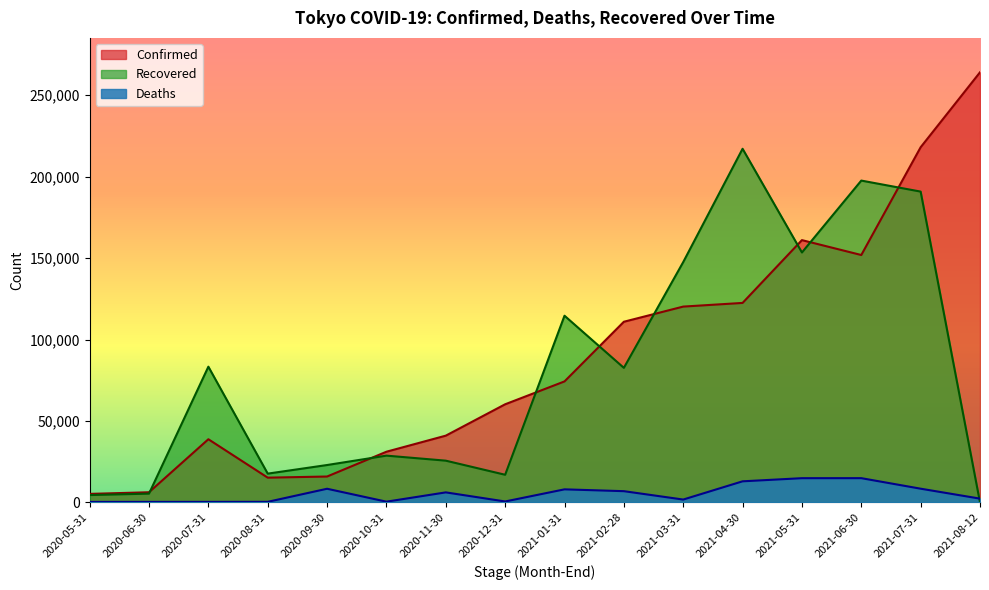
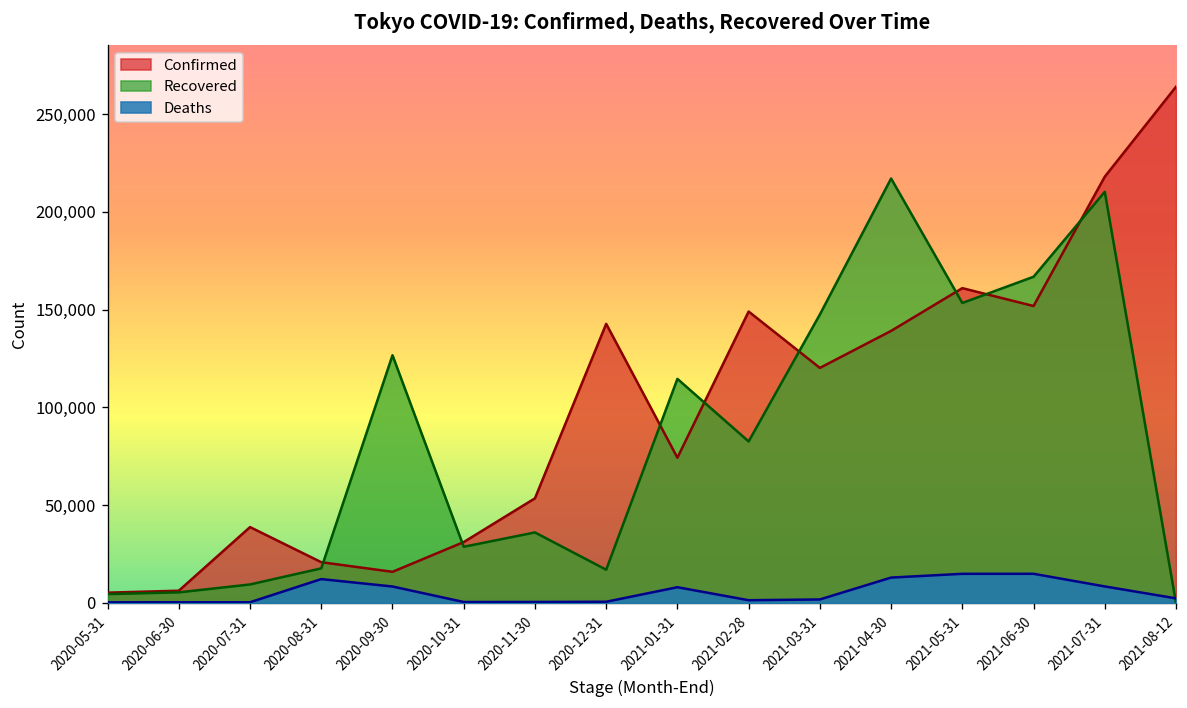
  {
    "Confirmed": {
      "2020-07-31": "39,000",
-     "2020-08-31": "15,000",
+     "2020-08-31": "21,000",
      "2020-09-30": "16,000",
      "2020-10-31": "31,000",
-     "2020-11-30": "41,000",
-     "2020-12-31": "60,000",
+     "2020-11-30": "53,000",
+     "2020-12-31": "143,000",
      "2021-01-31": "74,000",
-     "2021-02-28": "111,000",
+     "2021-02-28": "149,000",
      "2021-03-31": "120,000",
-     "2021-04-30": "122,000",
+     "2021-04-30": "139,000",
      "2021-05-31": "161,000",
      "2021-06-30": "152,000",
      "2021-07-31": "218,000",
      "2021-08-12": "264,000"
    },
    "Recovered": {
-     "2020-07-31": "83,000",
+     "2020-07-31": "9,000",
      "2020-08-31": "18,000",
-     "2020-09-30": "23,000",
+     "2020-09-30": "127,000",
      "2020-10-31": "29,000",
-     "2020-11-30": "26,000",
+     "2020-11-30": "36,000",
      "2020-12-31": "17,000",
      "2021-01-31": "115,000",
      "2021-02-28": "83,000",
      "2021-03-31": "148,000",
      "2021-04-30": "217,000",
      "2021-05-31": "153,000",
-     "2021-06-30": "198,000",
-     "2021-07-31": "191,000",
+     "2021-06-30": "167,000",
+     "2021-07-31": "210,000",
      "2021-08-12": "0"
    },
    "Deaths": {
      "2020-05-31": "0",
      "2020-06-30": "0",
      "2020-07-31": "0",
-     "2020-08-31": "0",
+     "2020-08-31": "12,000",
      "2020-09-30": "8,000",
      "2020-10-31": "0",
-     "2020-11-30": "6,000",
+     "2020-11-30": "0",
      "2020-12-31": "1,000",
      "2021-01-31": "8,000",
-     "2021-02-28": "7,000",
+     "2021-02-28": "1,000",
      "2021-03-31": "2,000",
      "2021-04-30": "13,000",
      "2021-05-31": "15,000",
      "2021-06-30": "15,000",
      "2021-07-31": "8,000",
      "2021-08-12": "2,000"
    }
  }
